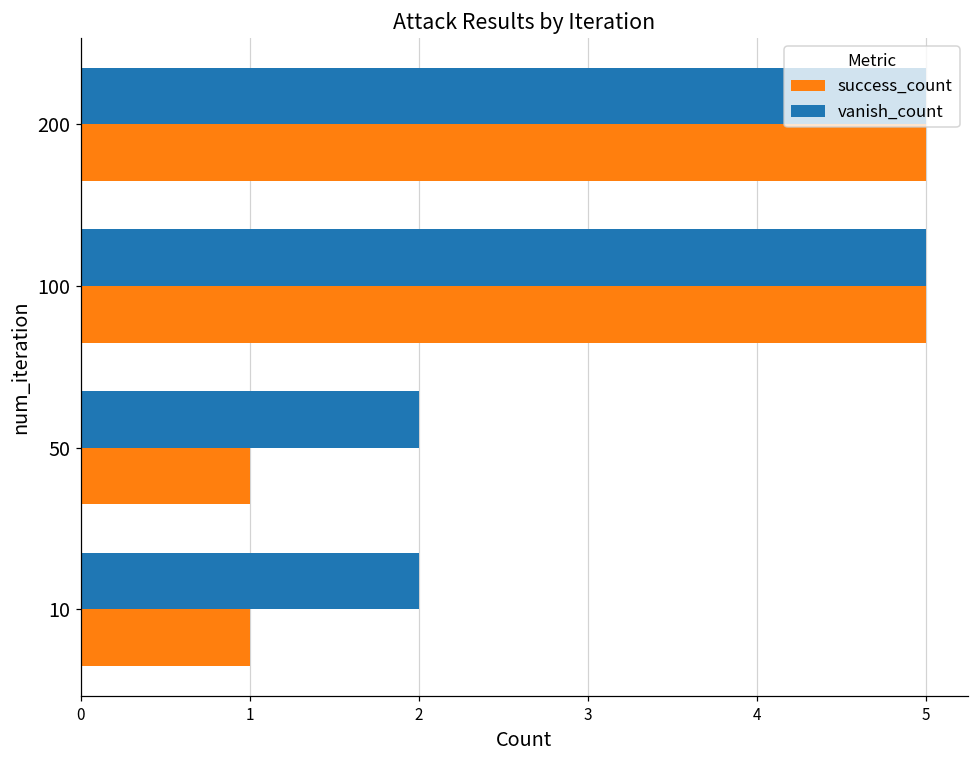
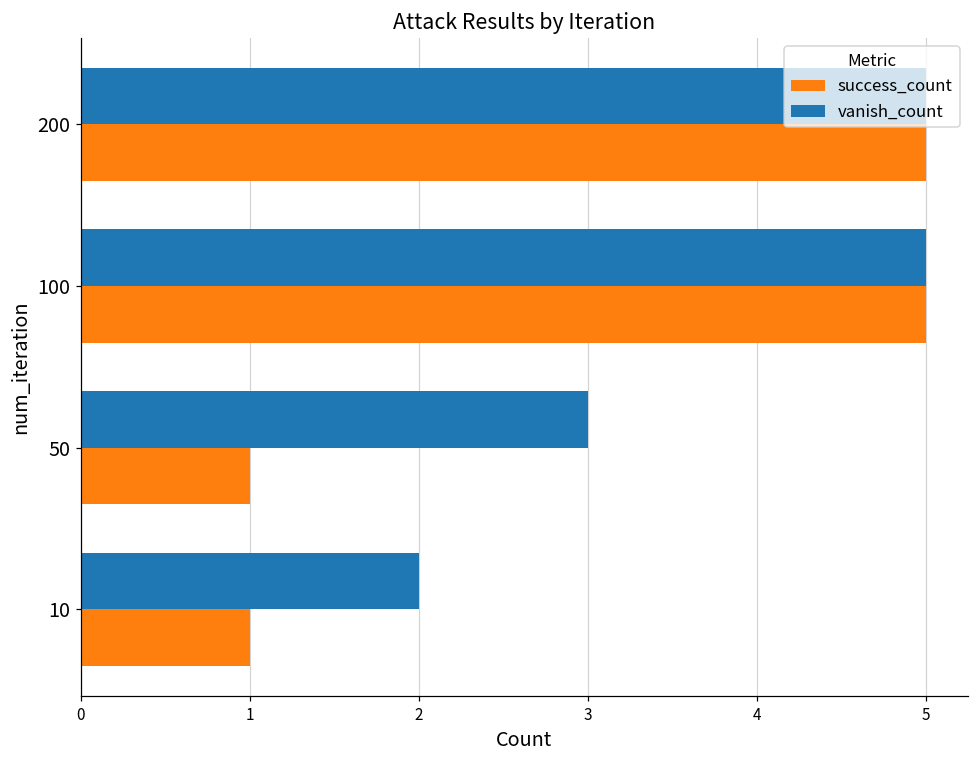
  {
    "success_count": {
      "200": 5,
      "100": 5,
      "50": 1,
      "10": 1
    },
    "vanish_count": {
      "100": 5,
-     "50": 2,
+     "50": 3,
      "10": 2
    }
  }
